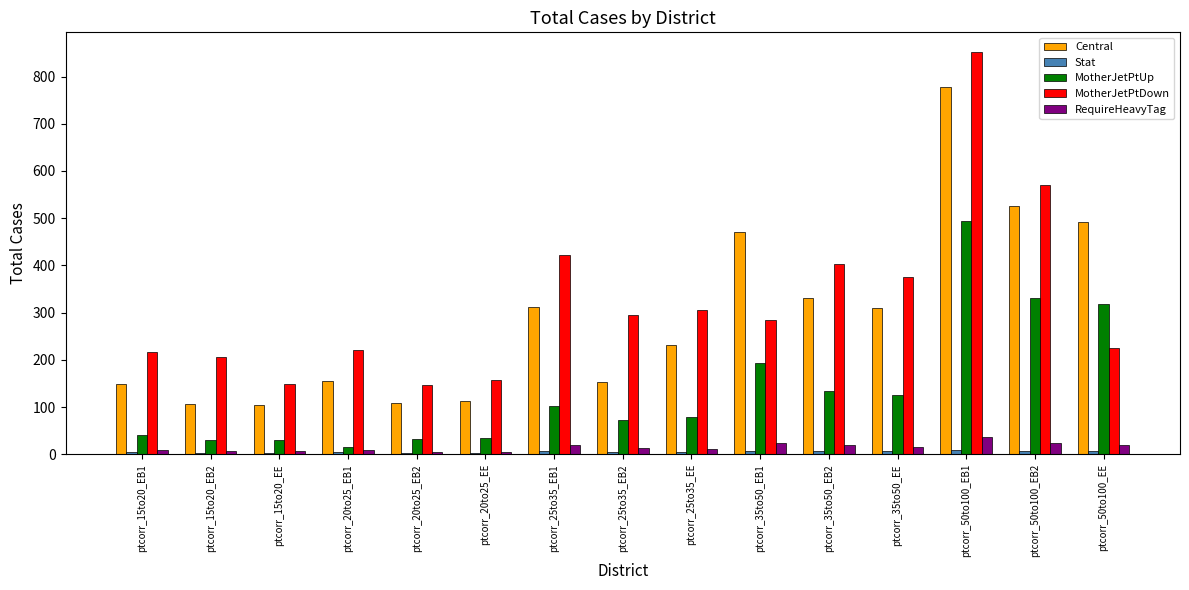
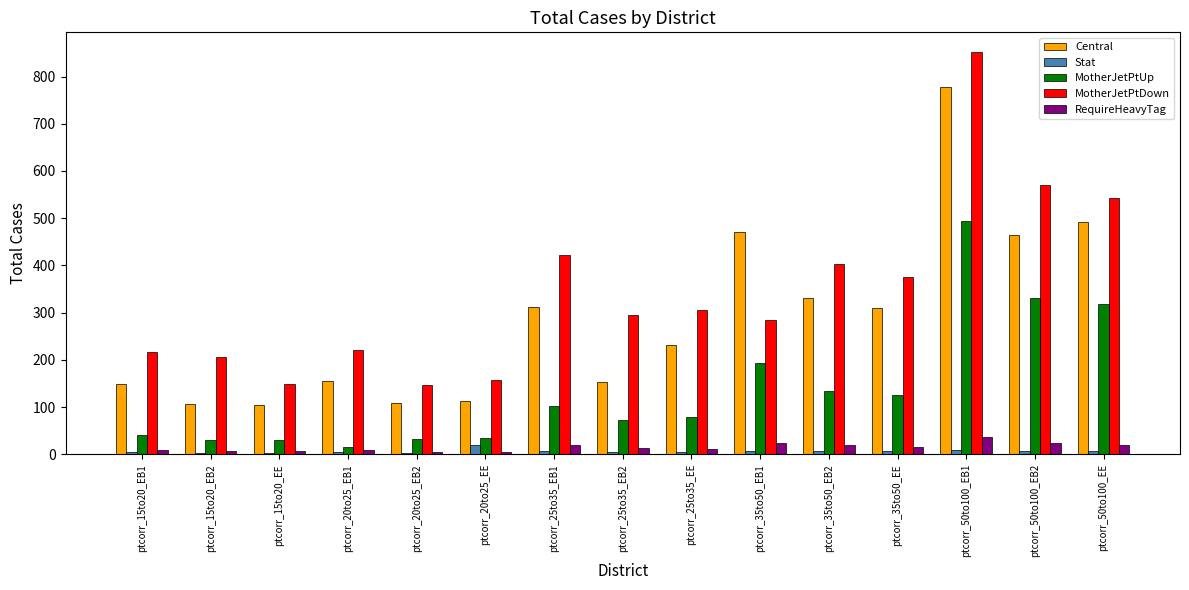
  {
    "Central": {
      "ptcorr_15to20_EB1": 150,
      "ptcorr_15to20_EB2": 110,
      "ptcorr_15to20_EE": 100,
      "ptcorr_20to25_EB1": 150,
      "ptcorr_20to25_EB2": 110,
      "ptcorr_20to25_EE": 110,
      "ptcorr_25to35_EB1": 310,
      "ptcorr_25to35_EB2": 150,
      "ptcorr_25to35_EE": 230,
      "ptcorr_35to50_EB1": 470,
      "ptcorr_35to50_EB2": 330,
      "ptcorr_35to50_EE": 310,
      "ptcorr_50to100_EB1": 780,
-     "ptcorr_50to100_EB2": 520,
+     "ptcorr_50to100_EB2": 460,
      "ptcorr_50to100_EE": 490
    },
    "Stat": {
-     "ptcorr_20to25_EE": 0,
+     "ptcorr_20to25_EE": 20,
      "ptcorr_25to35_EB1": 10,
      "ptcorr_25to35_EE": 10,
      "ptcorr_35to50_EB1": 10,
      "ptcorr_35to50_EB2": 10,
      "ptcorr_35to50_EE": 10,
      "ptcorr_50to100_EB1": 10,
      "ptcorr_50to100_EB2": 10,
      "ptcorr_50to100_EE": 10
    },
    "MotherJetPtUp": {
      "ptcorr_15to20_EB1": 40,
      "ptcorr_15to20_EB2": 30,
      "ptcorr_15to20_EE": 30,
      "ptcorr_20to25_EB1": 20,
      "ptcorr_20to25_EB2": 30,
      "ptcorr_20to25_EE": 40,
      "ptcorr_25to35_EB1": 100,
      "ptcorr_25to35_EB2": 70,
      "ptcorr_25to35_EE": 80,
      "ptcorr_35to50_EB1": 190,
      "ptcorr_35to50_EB2": 130,
      "ptcorr_35to50_EE": 130,
      "ptcorr_50to100_EB1": 490,
      "ptcorr_50to100_EB2": 330,
      "ptcorr_50to100_EE": 320
    },
    "MotherJetPtDown": {
      "ptcorr_15to20_EB1": 220,
      "ptcorr_15to20_EB2": 210,
      "ptcorr_15to20_EE": 150,
      "ptcorr_20to25_EB1": 220,
      "ptcorr_20to25_EB2": 150,
      "ptcorr_20to25_EE": 160,
      "ptcorr_25to35_EB1": 420,
      "ptcorr_25to35_EB2": 300,
      "ptcorr_25to35_EE": 310,
      "ptcorr_35to50_EB1": 280,
      "ptcorr_35to50_EB2": 400,
      "ptcorr_35to50_EE": 380,
      "ptcorr_50to100_EB1": 850,
      "ptcorr_50to100_EB2": 570,
-     "ptcorr_50to100_EE": 220
+     "ptcorr_50to100_EE": 540
    },
    "RequireHeavyTag": {
      "ptcorr_15to20_EB1": 10,
      "ptcorr_15to20_EB2": 10,
      "ptcorr_15to20_EE": 10,
      "ptcorr_20to25_EB1": 10,
      "ptcorr_20to25_EE": 10,
      "ptcorr_25to35_EB1": 20,
      "ptcorr_25to35_EB2": 10,
      "ptcorr_25to35_EE": 10,
      "ptcorr_35to50_EB1": 20,
      "ptcorr_35to50_EB2": 20,
      "ptcorr_35to50_EE": 20,
      "ptcorr_50to100_EB1": 40,
      "ptcorr_50to100_EB2": 20,
      "ptcorr_50to100_EE": 20
    }
  }
